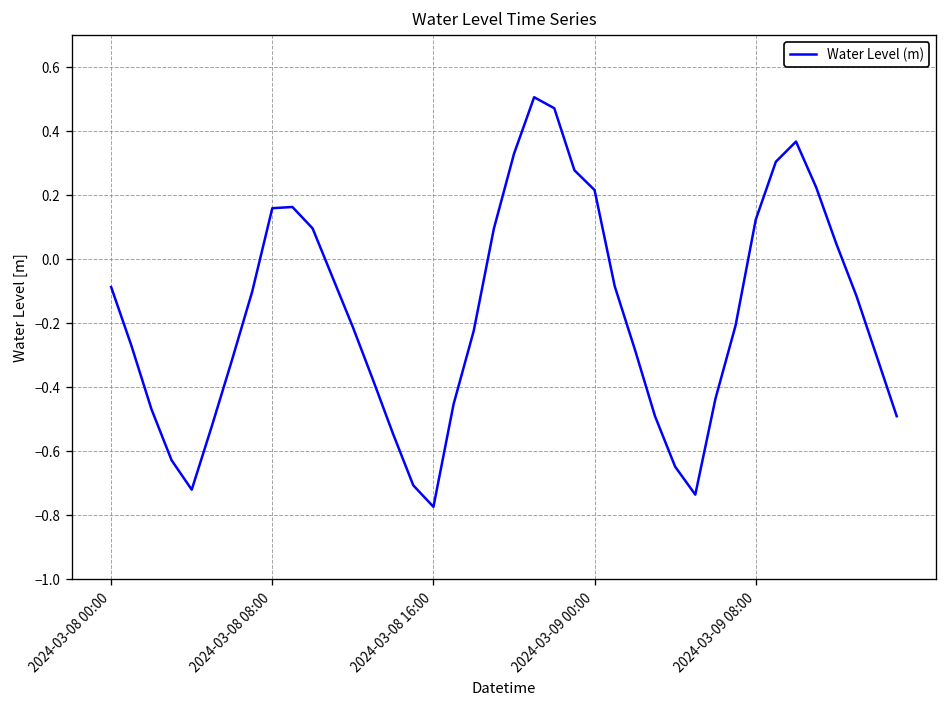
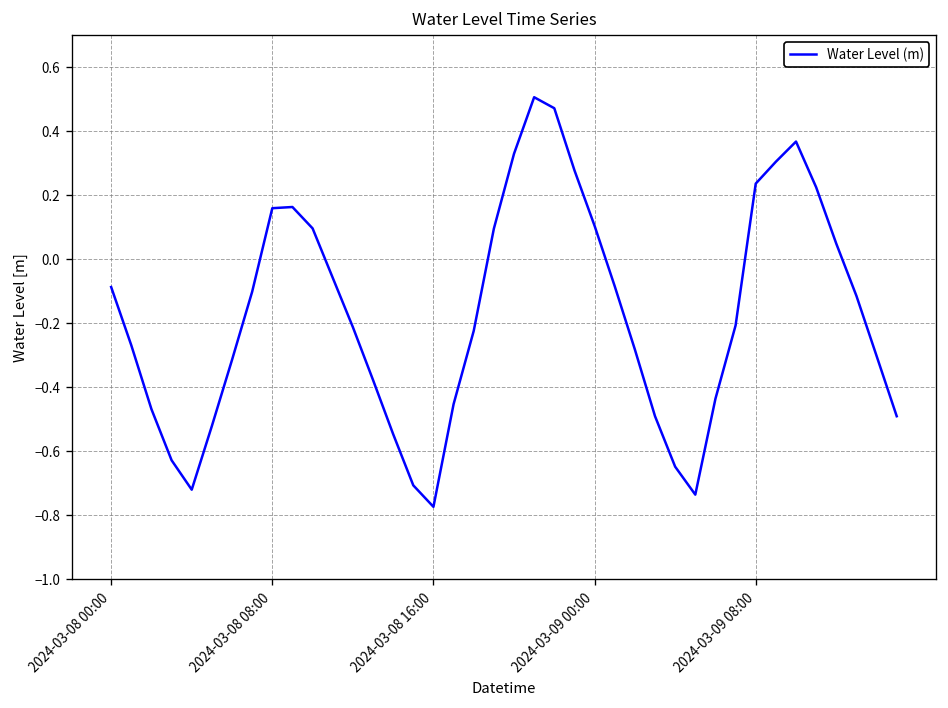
  {
    "2024-03-08 00:00": -0.09,
    "2024-03-08 08:00": 0.16,
    "2024-03-08 16:00": -0.77,
-   "2024-03-09 00:00": 0.22,
-   "2024-03-09 08:00": 0.12
+   "2024-03-09 00:00": 0.10,
+   "2024-03-09 08:00": 0.24
  }
